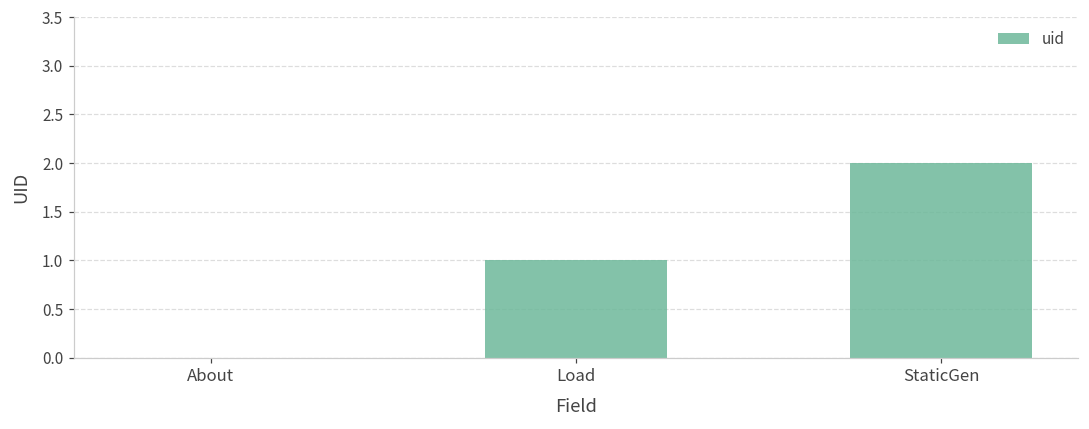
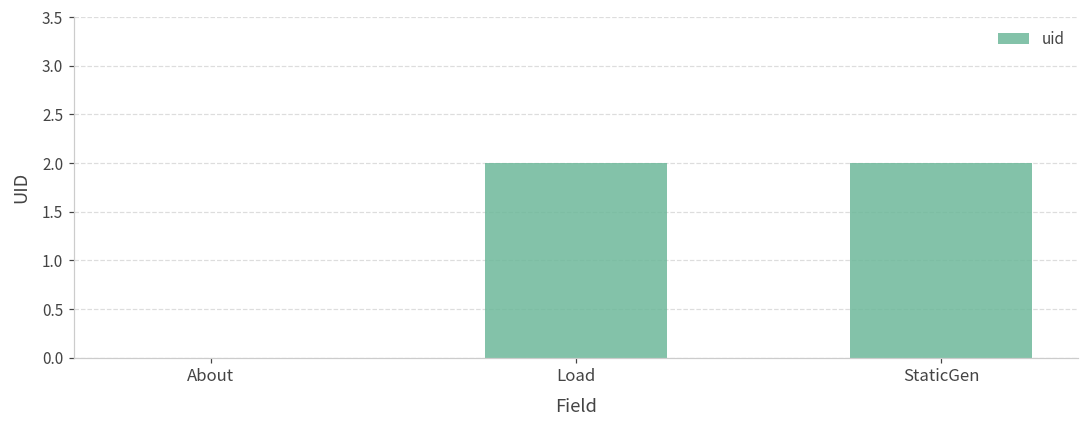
  {
    "About": 0,
-   "Load": 1,
+   "Load": 2,
    "StaticGen": 2
  }
